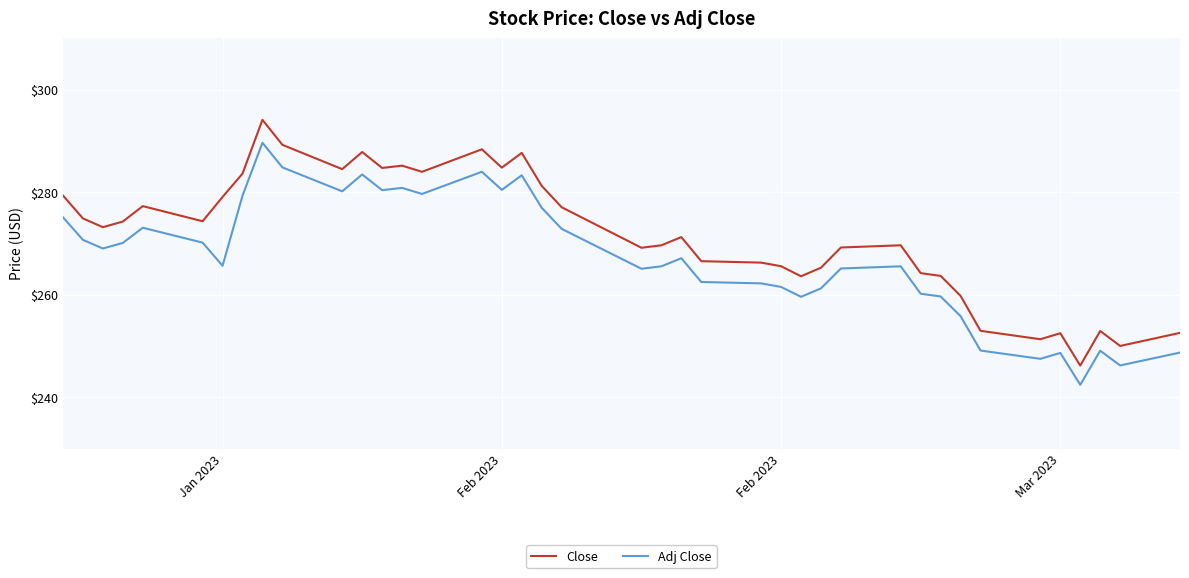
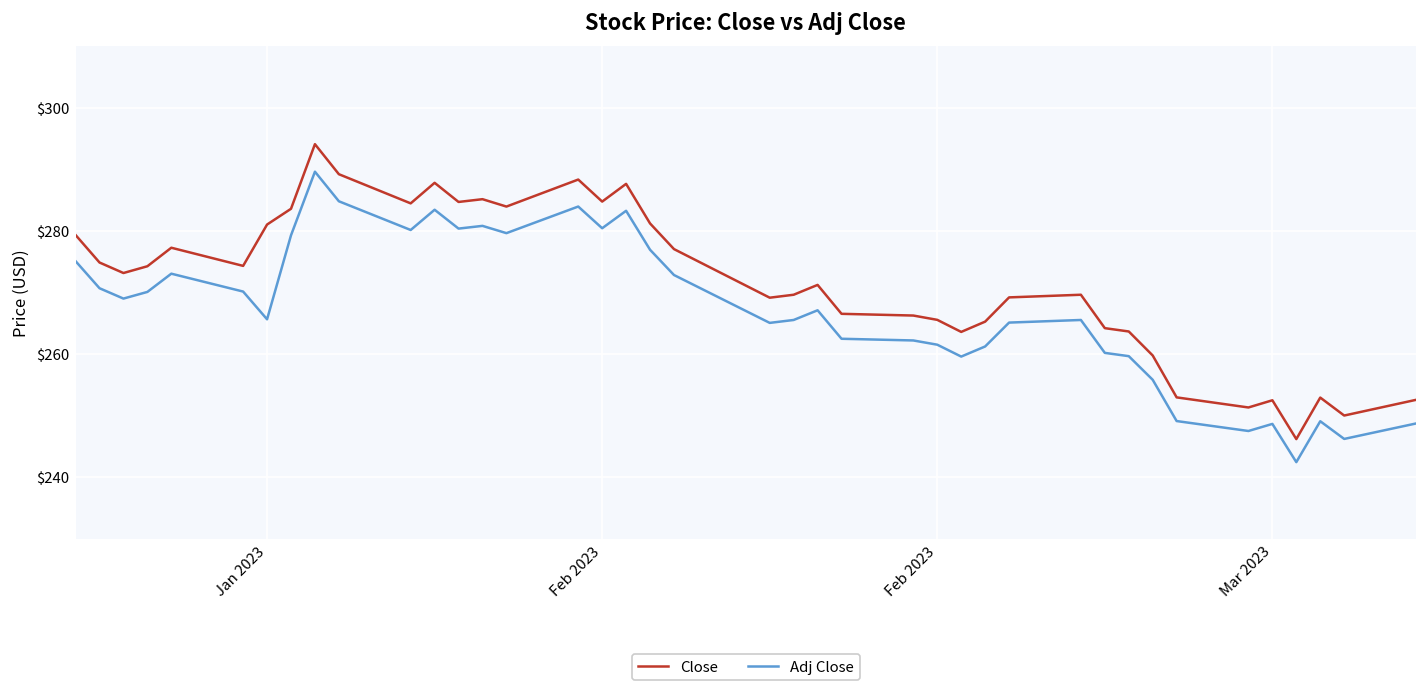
  {
    "Close": {
-     "Jan 2023": "$279",
+     "Jan 2023": "$281",
      "Mar 2023": "$252"
    },
    "Adj Close": {
      "Jan 2023": "$266",
      "Mar 2023": "$249"
    }
  }
